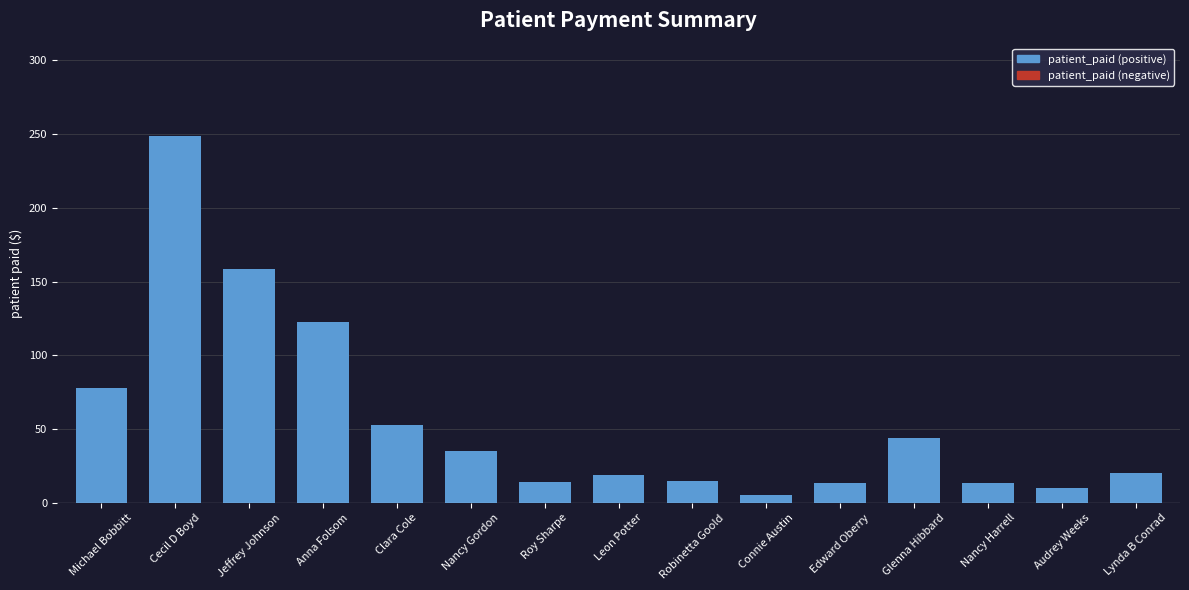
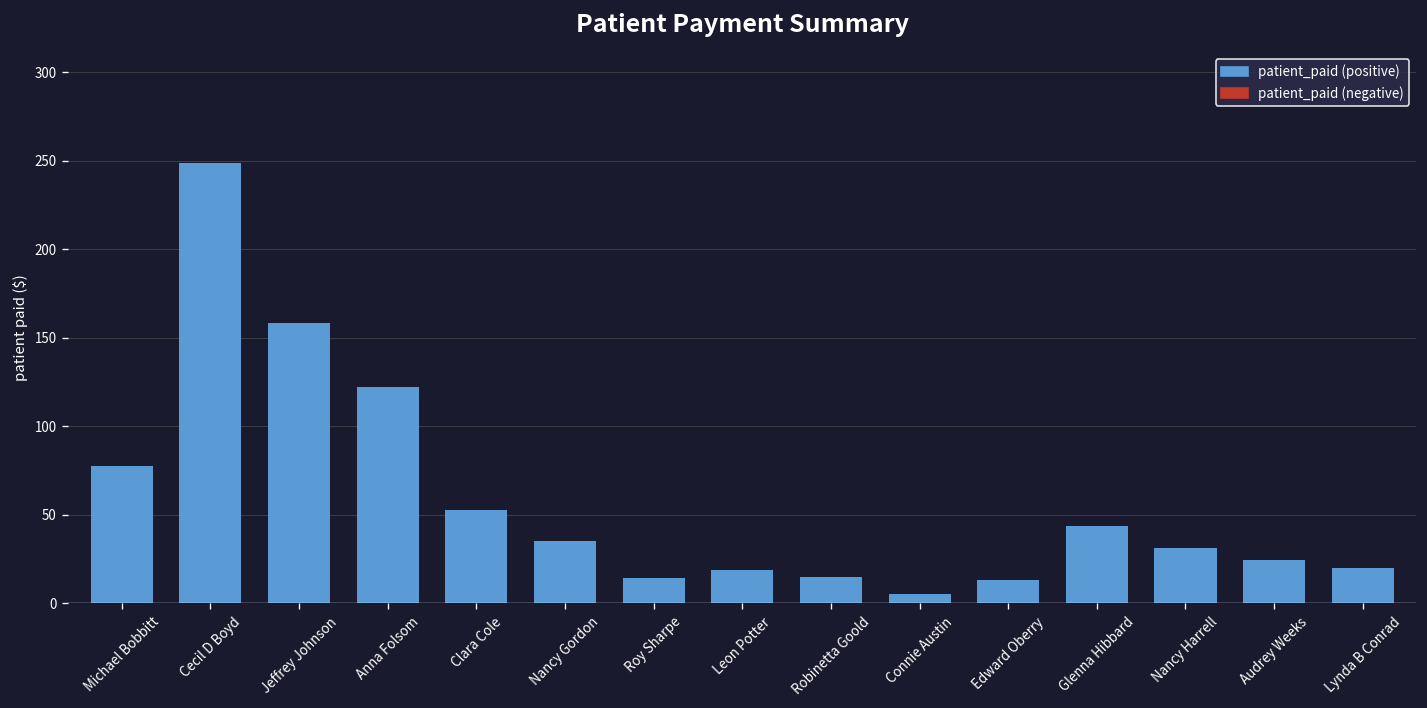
  {
    "Michael Bobbitt": 78,
    "Cecil D Boyd": 249,
    "Jeffrey Johnson": 158,
    "Anna Folsom": 122,
    "Clara Cole": 53,
    "Nancy Gordon": 35,
    "Roy Sharpe": 14,
    "Leon Potter": 19,
    "Robinetta Goold": 15,
    "Connie Austin": 5,
    "Edward Oberry": 13,
    "Glenna Hibbard": 44,
-   "Nancy Harrell": 13,
-   "Audrey Weeks": 10,
+   "Nancy Harrell": 31,
+   "Audrey Weeks": 25,
    "Lynda B Conrad": 20
  }
